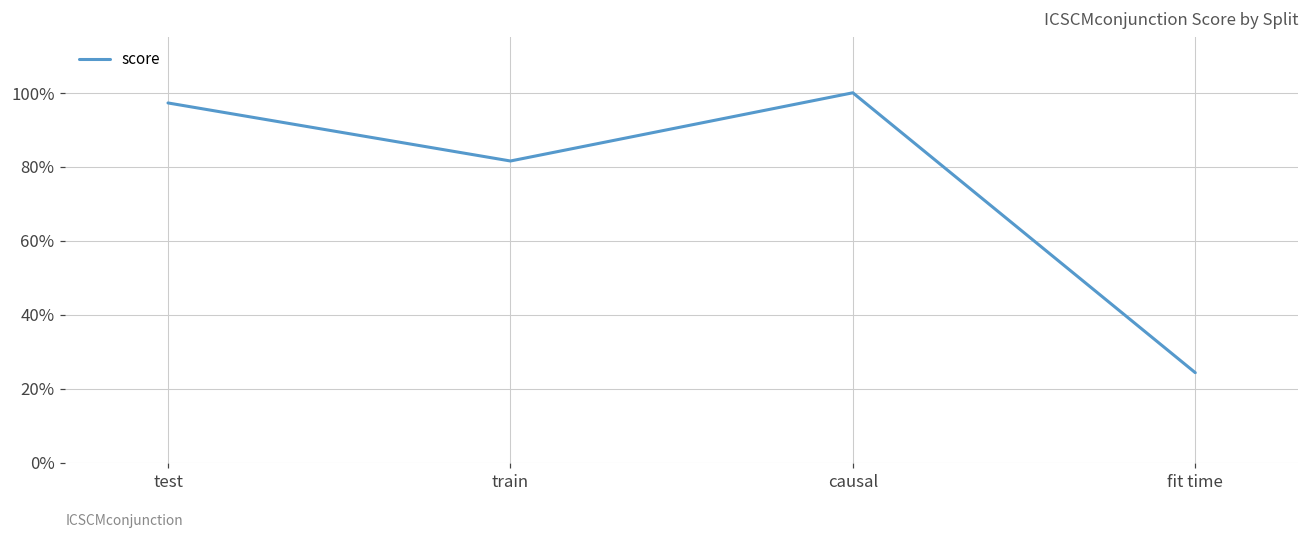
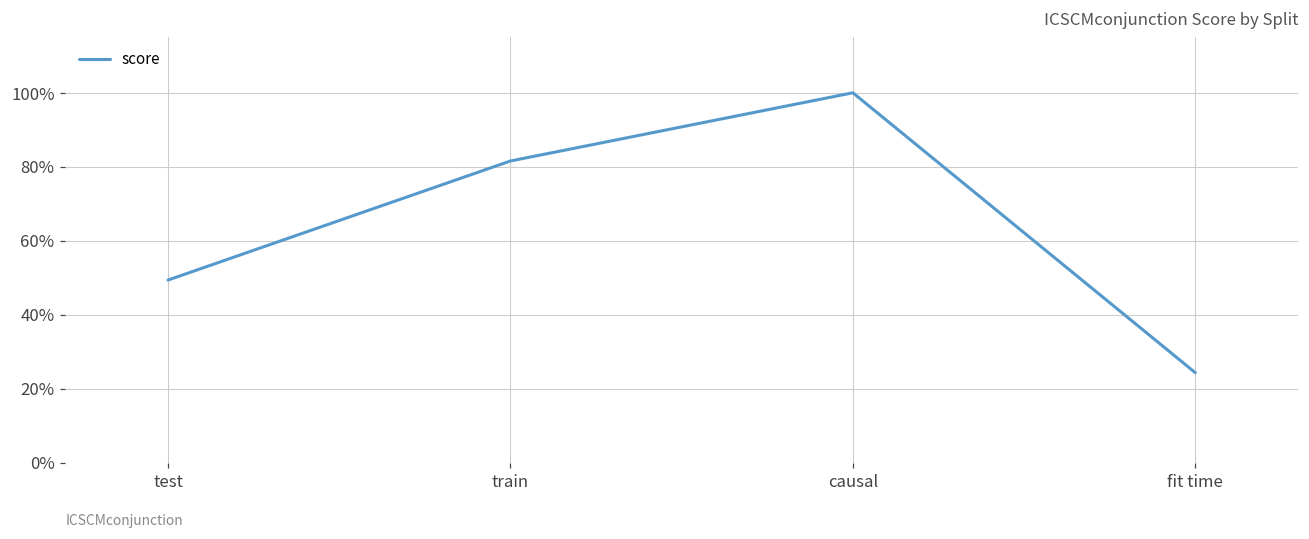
  {
-   "test": "97%",
+   "test": "49%",
    "train": "82%",
    "causal": "100%",
    "fit time": "24%"
  }
